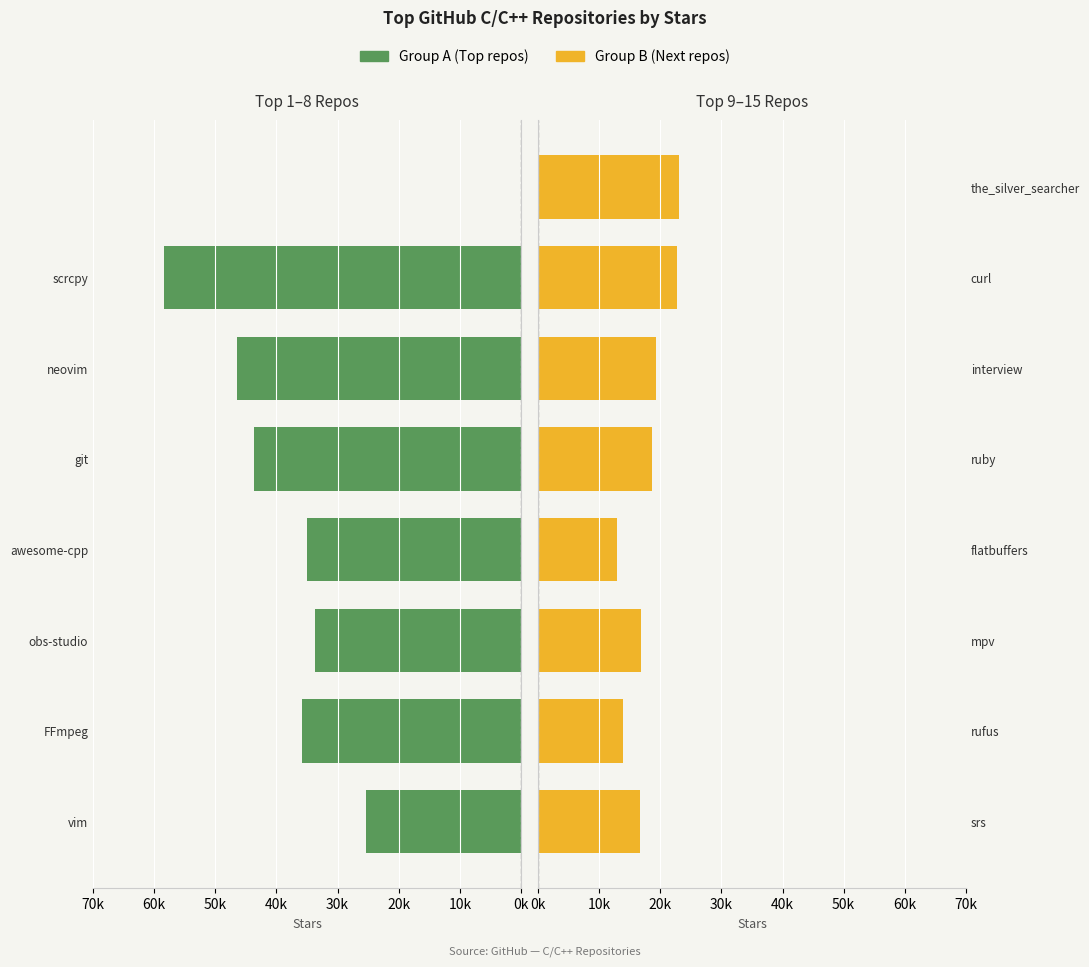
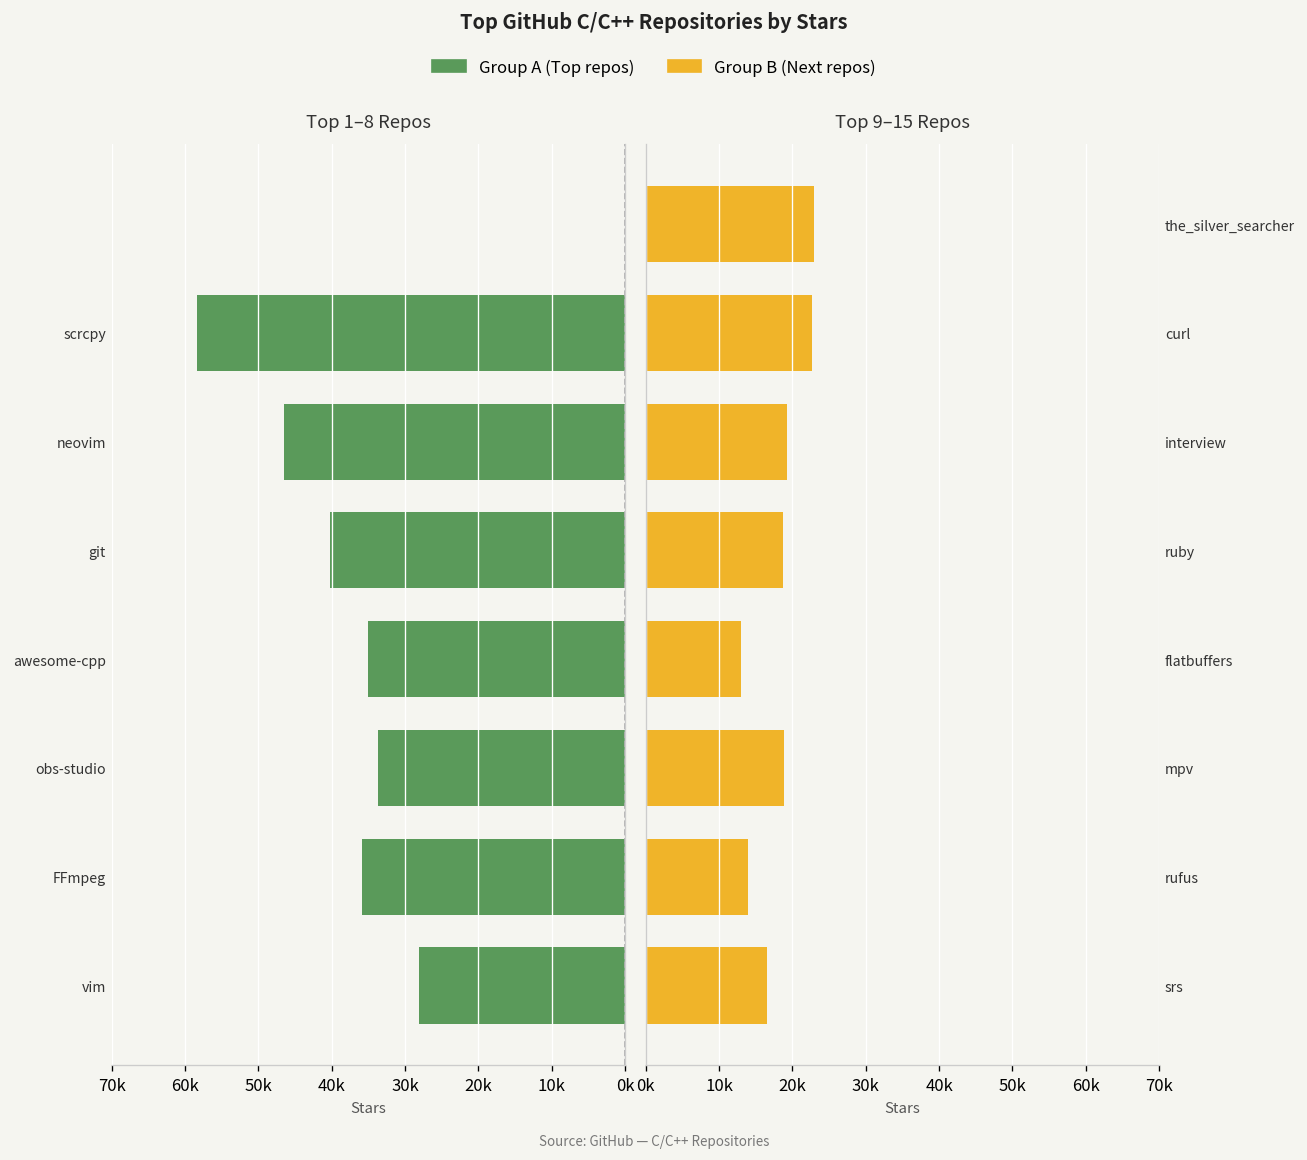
  {
    "Top 1–8 Repos": {
      "scrcpy": 58000,
      "neovim": 47000,
-     "git": 44000,
+     "git": 40000,
      "awesome-cpp": 35000,
      "obs-studio": 34000,
      "FFmpeg": 36000,
-     "vim": 25000
+     "vim": 28000
    },
    "Top 9–15 Repos": {
      "the_silver_searcher": 23000,
      "curl": 23000,
      "interview": 19000,
      "ruby": 19000,
      "flatbuffers": 13000,
-     "mpv": 17000,
+     "mpv": 19000,
      "rufus": 14000,
      "srs": 17000
    }
  }
